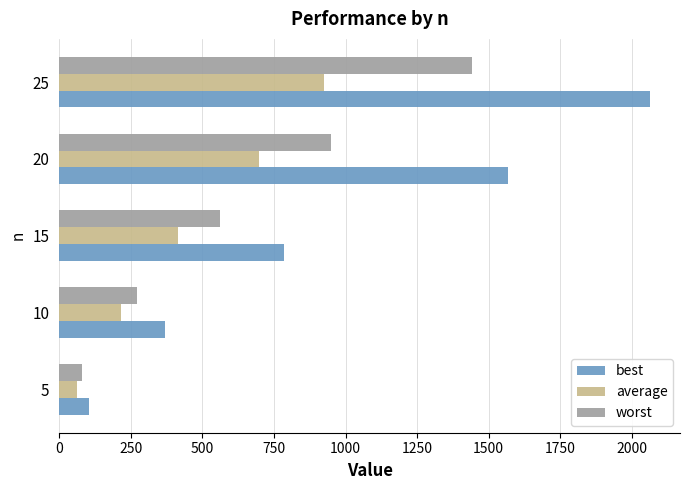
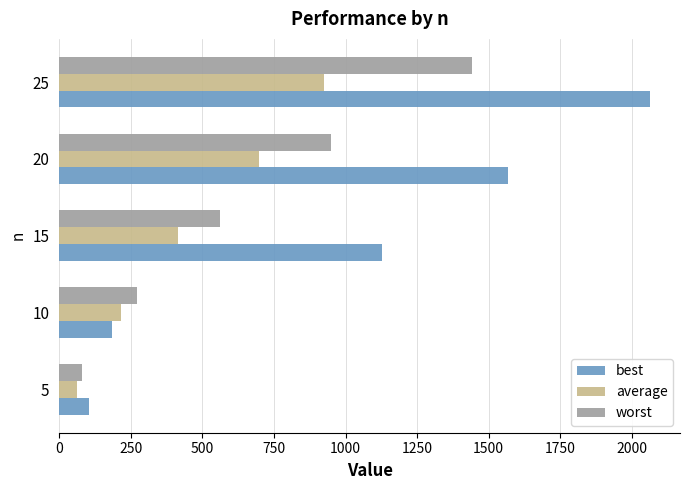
  {
    "best": {
      "25": 2070,
      "20": 1570,
-     "15": 790,
-     "10": 370,
+     "15": 1130,
+     "10": 180,
      "5": 110
    }
  }
